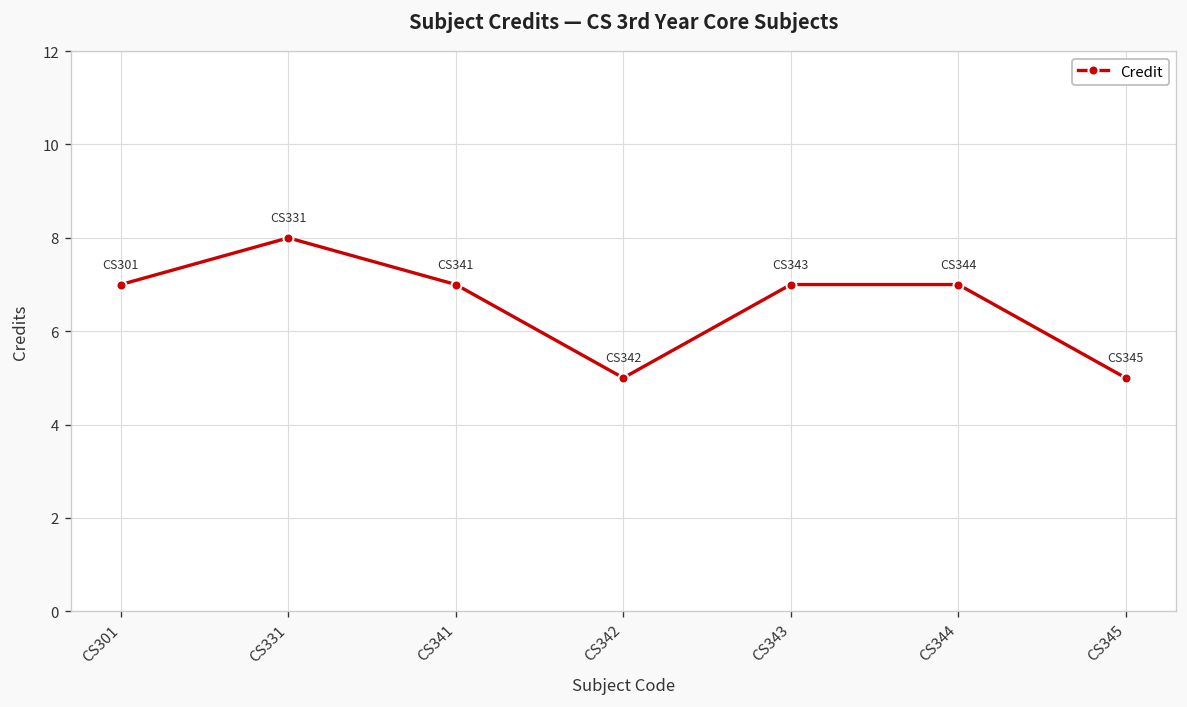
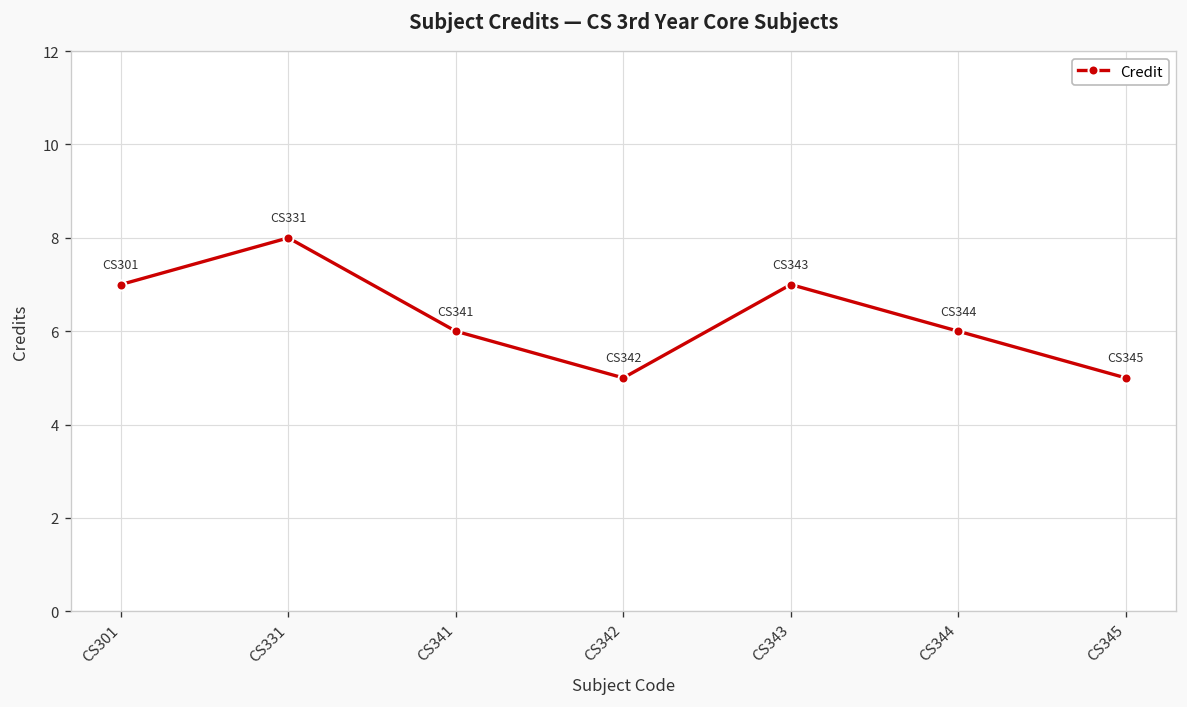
  {
    "CS301": 7,
    "CS331": 8,
-   "CS341": 7,
+   "CS341": 6,
    "CS342": 5,
    "CS343": 7,
-   "CS344": 7,
+   "CS344": 6,
    "CS345": 5
  }
